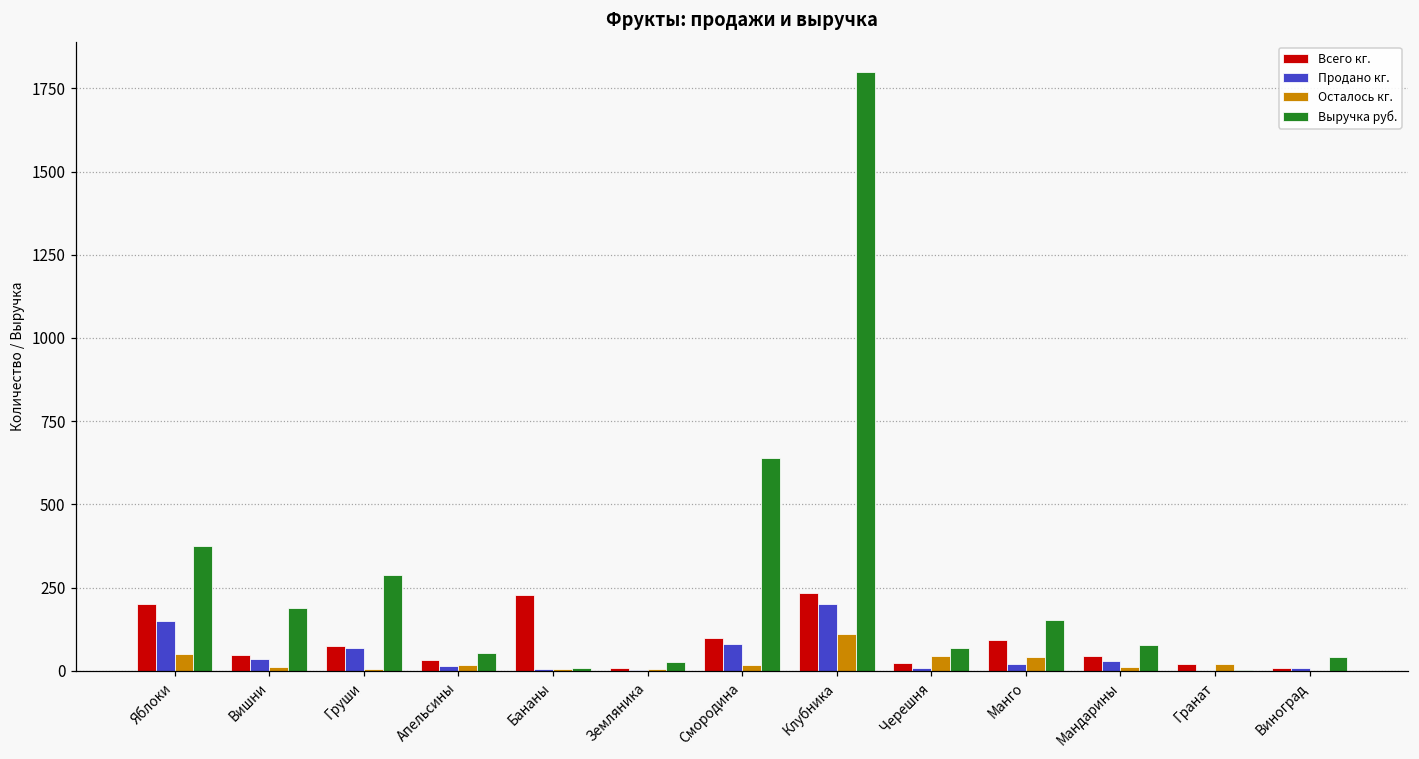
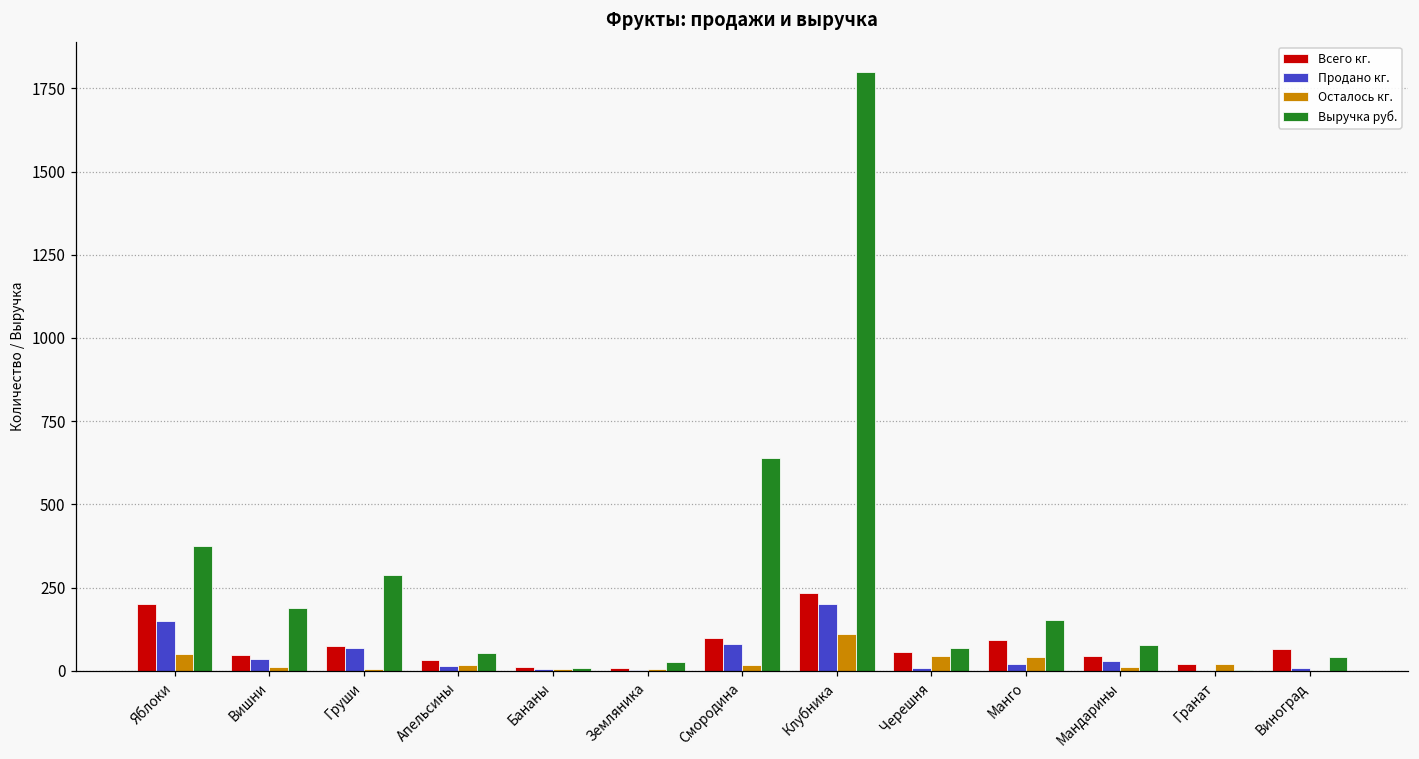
  {
    "Всего кг.": {
      "Яблоки": 200,
      "Вишни": 50,
      "Груши": 80,
      "Апельсины": 30,
-     "Бананы": 230,
+     "Бананы": 10,
      "Земляника": 10,
      "Смородина": 100,
      "Клубника": 230,
-     "Черешня": 30,
+     "Черешня": 60,
      "Манго": 90,
      "Мандарины": 40,
      "Гранат": 20,
-     "Виноград": 10
+     "Виноград": 70
    },
    "Продано кг.": {
      "Яблоки": 150,
      "Вишни": 40,
      "Груши": 70,
      "Апельсины": 20,
      "Смородина": 80,
      "Клубника": 200,
      "Черешня": 10,
      "Манго": 20,
      "Мандарины": 30,
      "Виноград": 10
    },
    "Осталось кг.": {
      "Яблоки": 50,
      "Вишни": 10,
      "Апельсины": 20,
      "Смородина": 20,
      "Клубника": 110,
      "Черешня": 50,
      "Манго": 40,
      "Мандарины": 10,
      "Гранат": 20,
      "Виноград": 0
    },
    "Выручка руб.": {
      "Яблоки": 380,
      "Вишни": 190,
      "Груши": 290,
      "Апельсины": 50,
      "Бананы": 10,
      "Земляника": 30,
      "Смородина": 640,
      "Клубника": 1800,
      "Черешня": 70,
      "Манго": 150,
      "Мандарины": 80,
      "Виноград": 40
    }
  }
